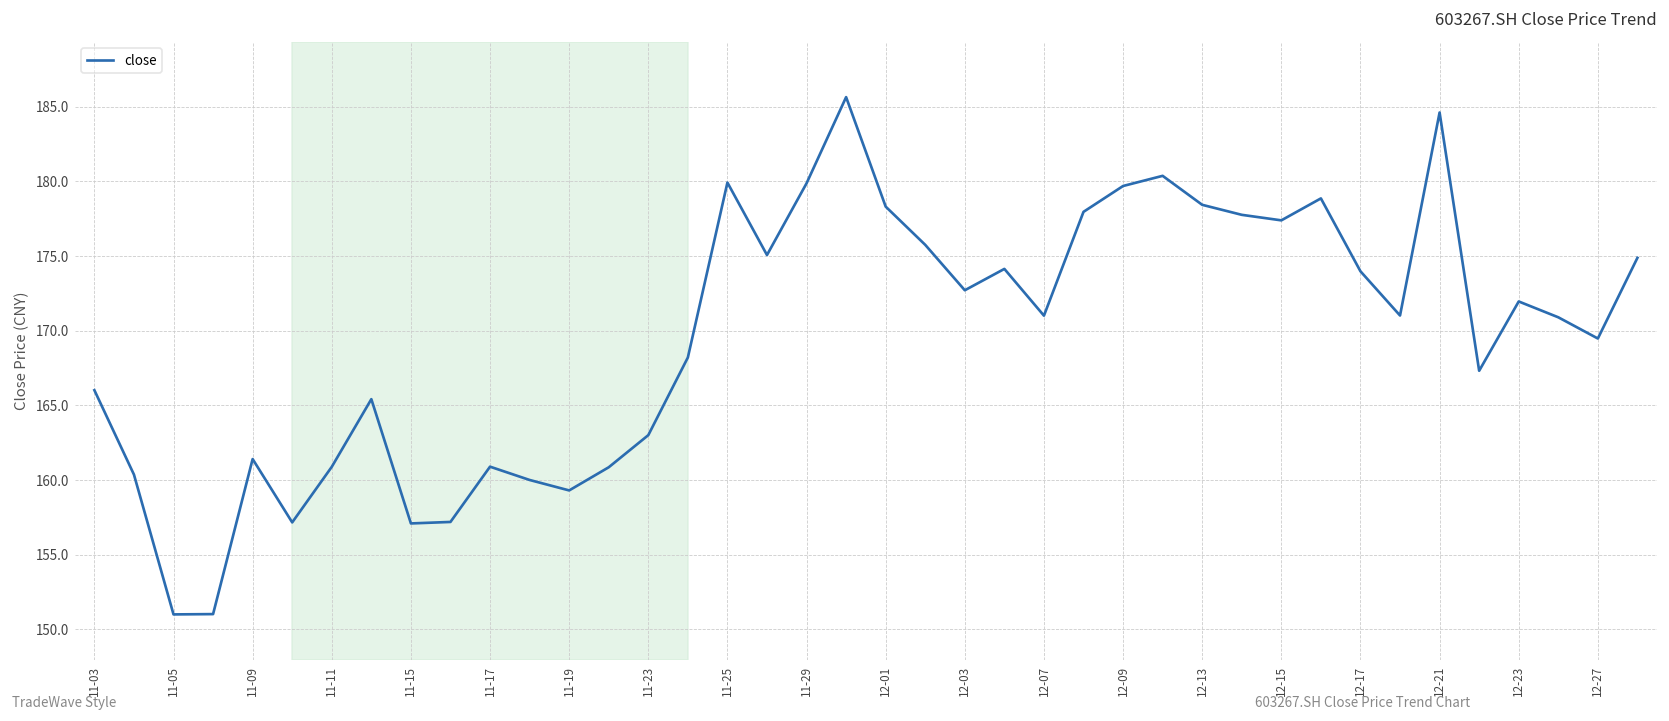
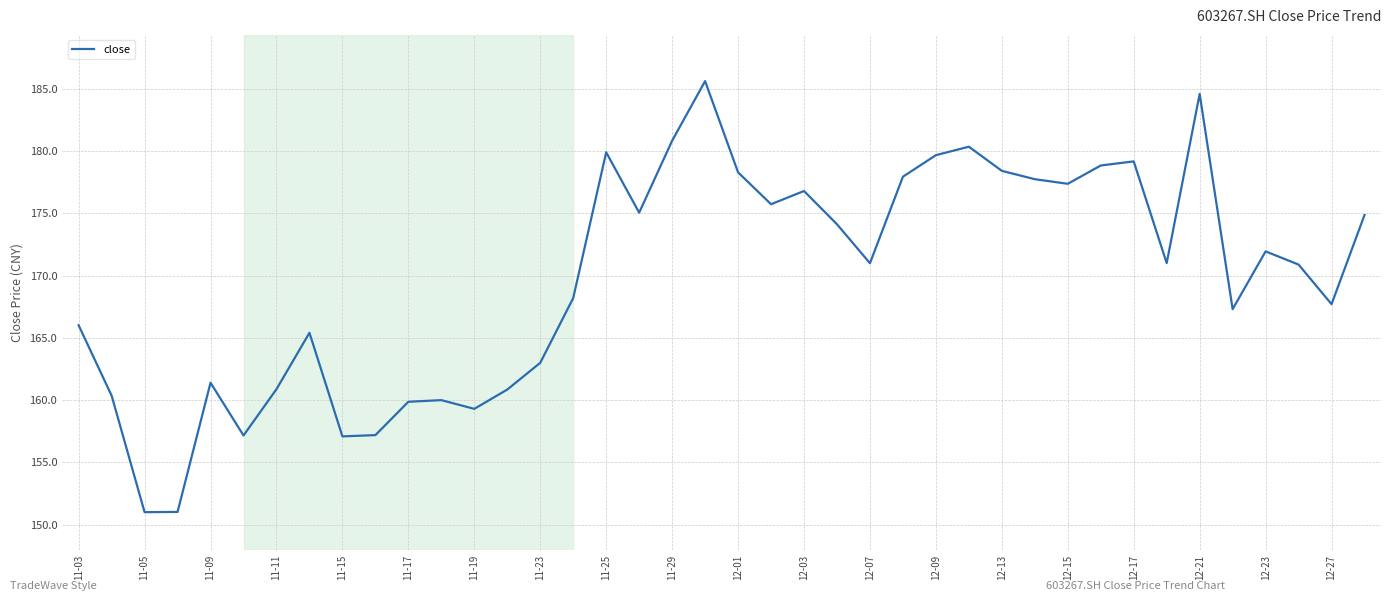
  {
    "11-03": 166.0,
    "11-05": 151.0,
    "11-09": 161.4,
    "11-11": 160.9,
    "11-15": 157.1,
-   "11-17": 160.9,
+   "11-17": 159.9,
    "11-19": 159.3,
    "11-23": 163.0,
    "11-25": 179.9,
-   "11-29": 179.9,
+   "11-29": 180.8,
    "12-01": 178.3,
-   "12-03": 172.7,
+   "12-03": 176.8,
    "12-07": 171.0,
    "12-09": 179.7,
    "12-13": 178.4,
    "12-15": 177.4,
-   "12-17": 174.0,
+   "12-17": 179.2,
    "12-21": 184.6,
    "12-23": 172.0,
-   "12-27": 169.5
+   "12-27": 167.7
  }
